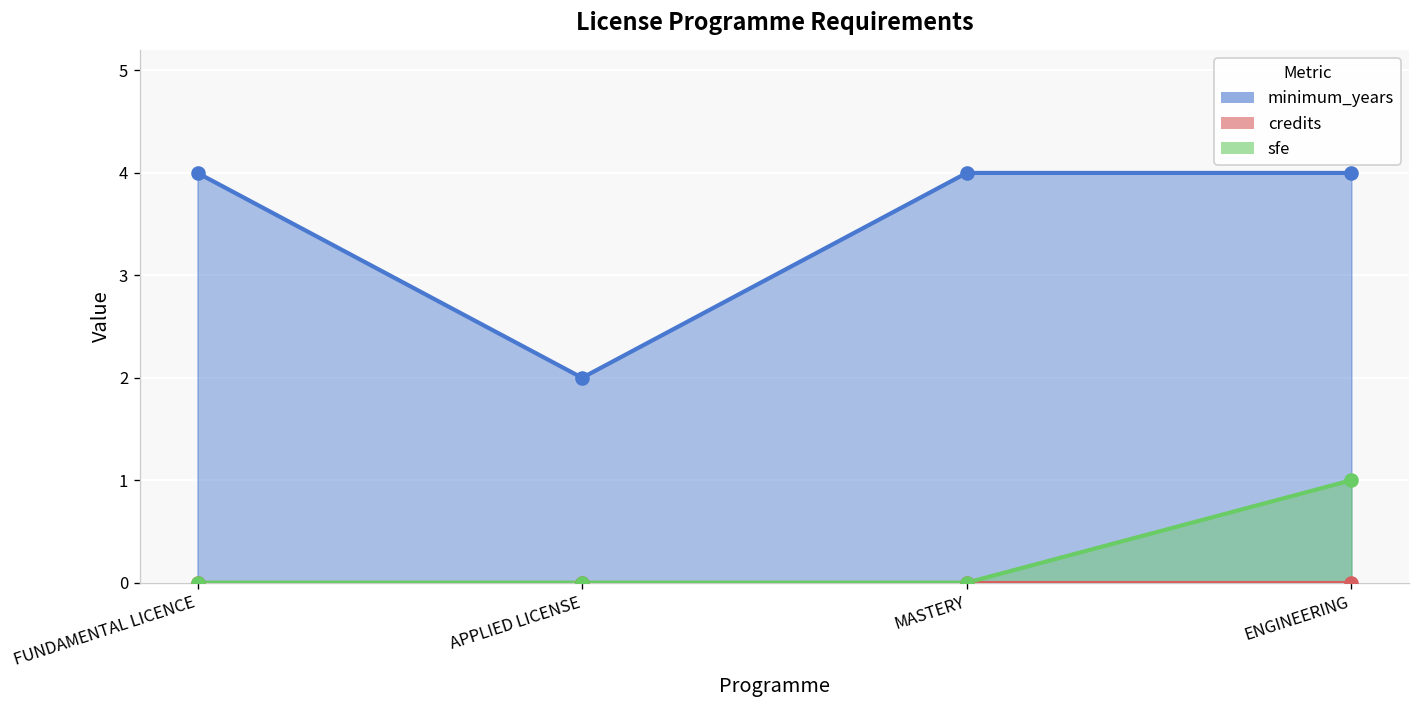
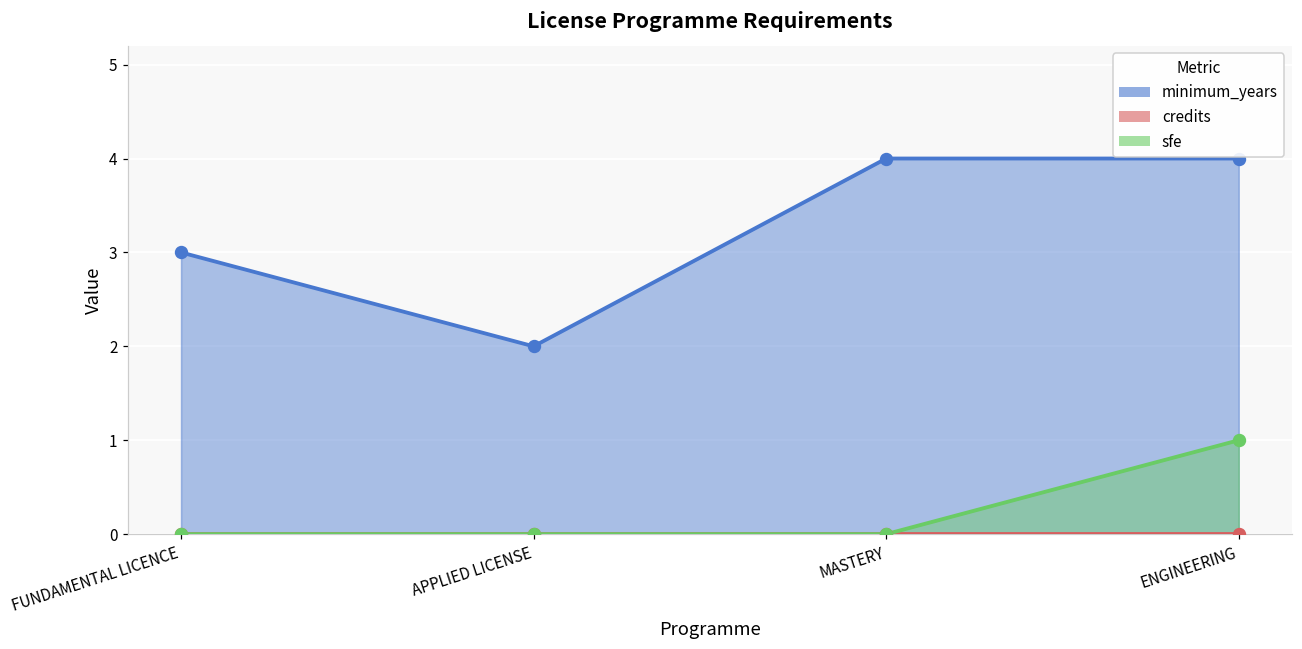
  {
    "minimum_years": {
-     "FUNDAMENTAL LICENCE": 4,
+     "FUNDAMENTAL LICENCE": 3,
      "APPLIED LICENSE": 2,
      "MASTERY": 4,
      "ENGINEERING": 4
    },
    "credits": {
      "ENGINEERING": 0
    },
    "sfe": {
      "ENGINEERING": 1
    }
  }
